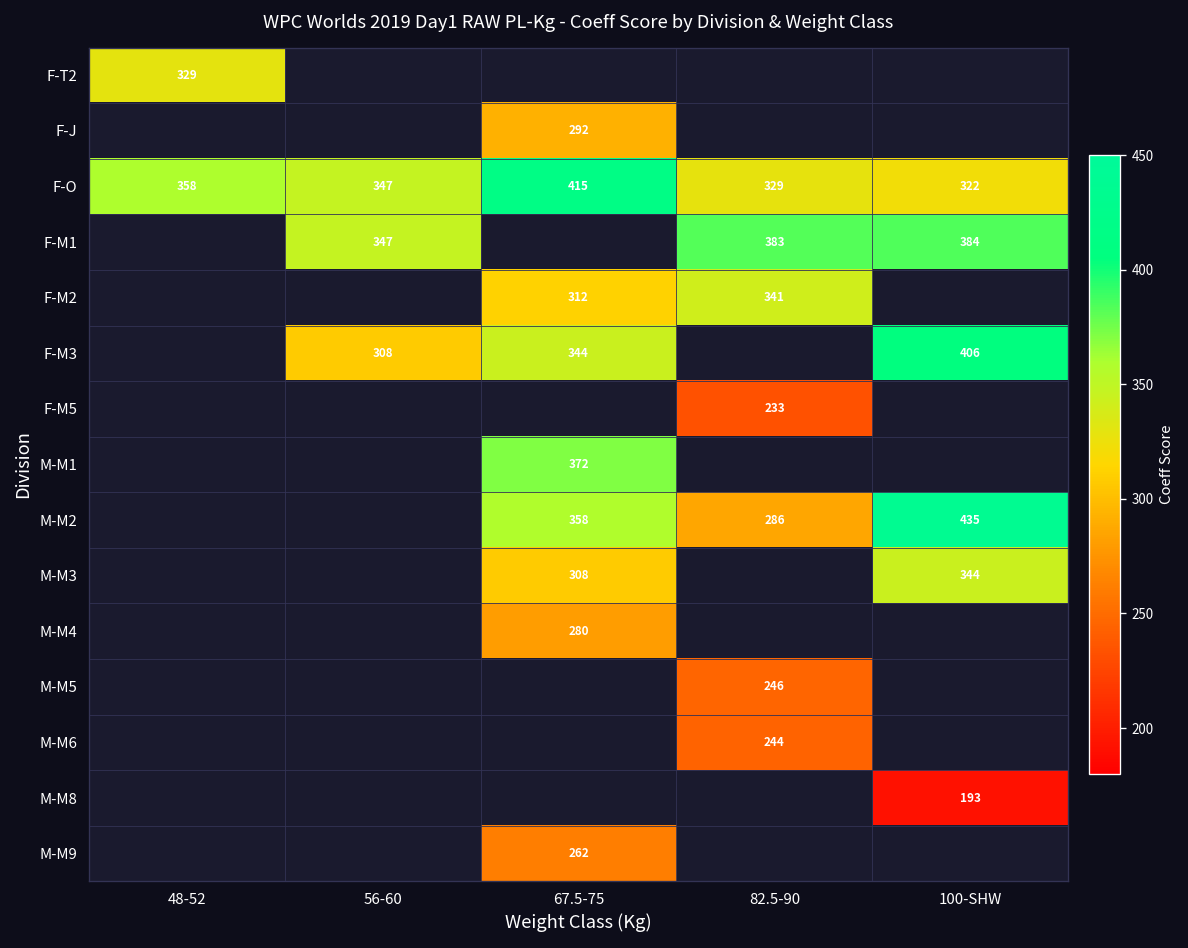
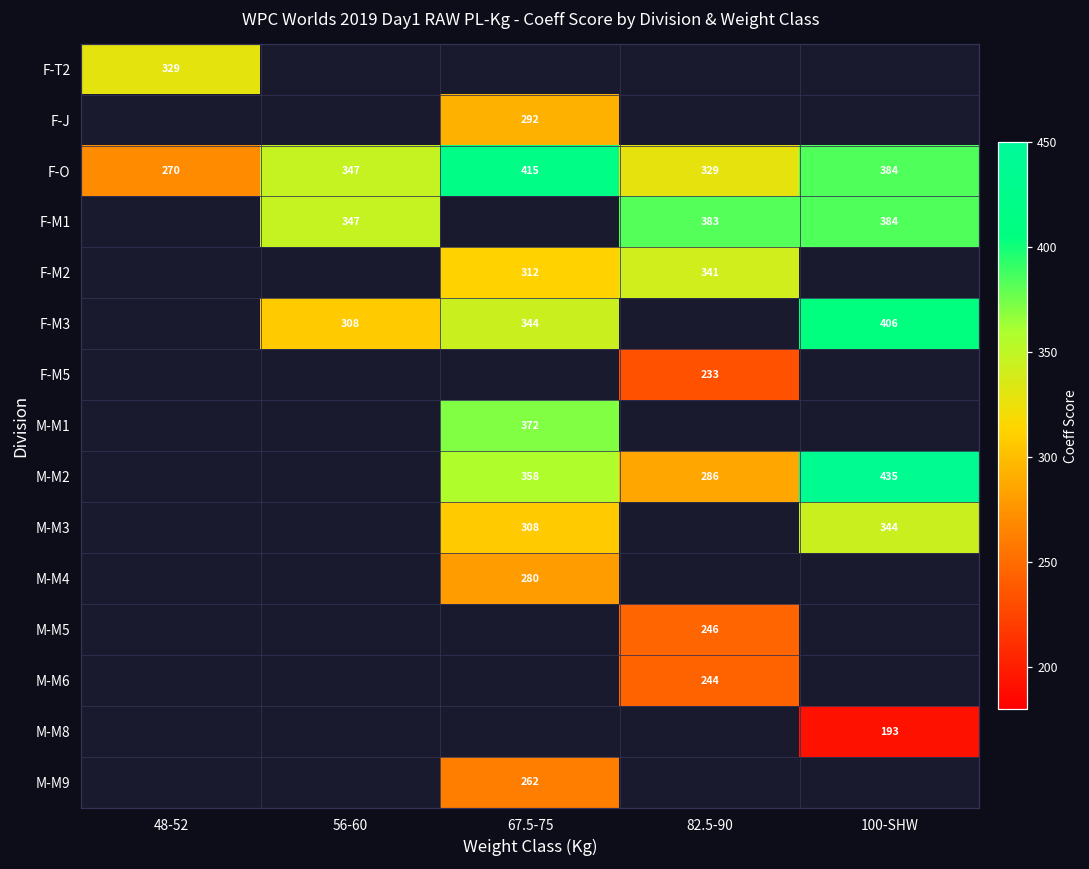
  {
    "F-T2": {
      "48-52": 329
    },
    "F-J": {
      "67.5-75": 292
    },
    "F-O": {
-     "48-52": 358,
+     "48-52": 270,
      "56-60": 347,
      "67.5-75": 415,
      "82.5-90": 329,
-     "100-SHW": 322
+     "100-SHW": 384
    },
    "F-M1": {
      "56-60": 347,
      "82.5-90": 383,
      "100-SHW": 384
    },
    "F-M2": {
      "67.5-75": 312,
      "82.5-90": 341
    },
    "F-M3": {
      "56-60": 308,
      "67.5-75": 344,
      "100-SHW": 406
    },
    "F-M5": {
      "82.5-90": 233
    },
    "M-M1": {
      "67.5-75": 372
    },
    "M-M2": {
      "67.5-75": 358,
      "82.5-90": 286,
      "100-SHW": 435
    },
    "M-M3": {
      "67.5-75": 308,
      "100-SHW": 344
    },
    "M-M4": {
      "67.5-75": 280
    },
    "M-M5": {
      "82.5-90": 246
    },
    "M-M6": {
      "82.5-90": 244
    },
    "M-M8": {
      "100-SHW": 193
    },
    "M-M9": {
      "67.5-75": 262
    }
  }
